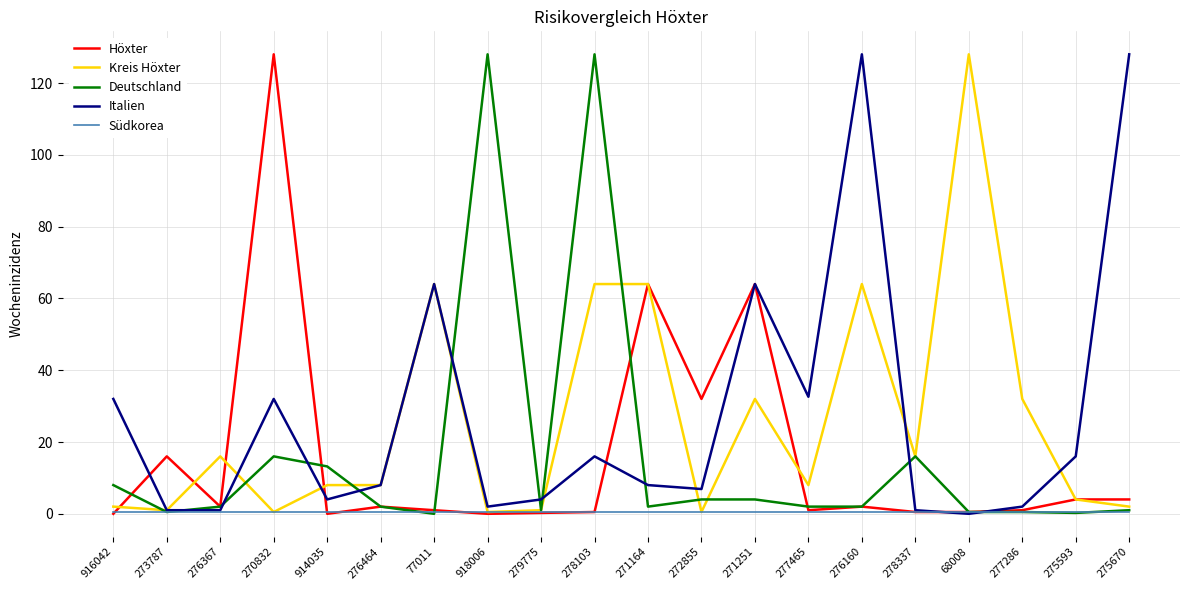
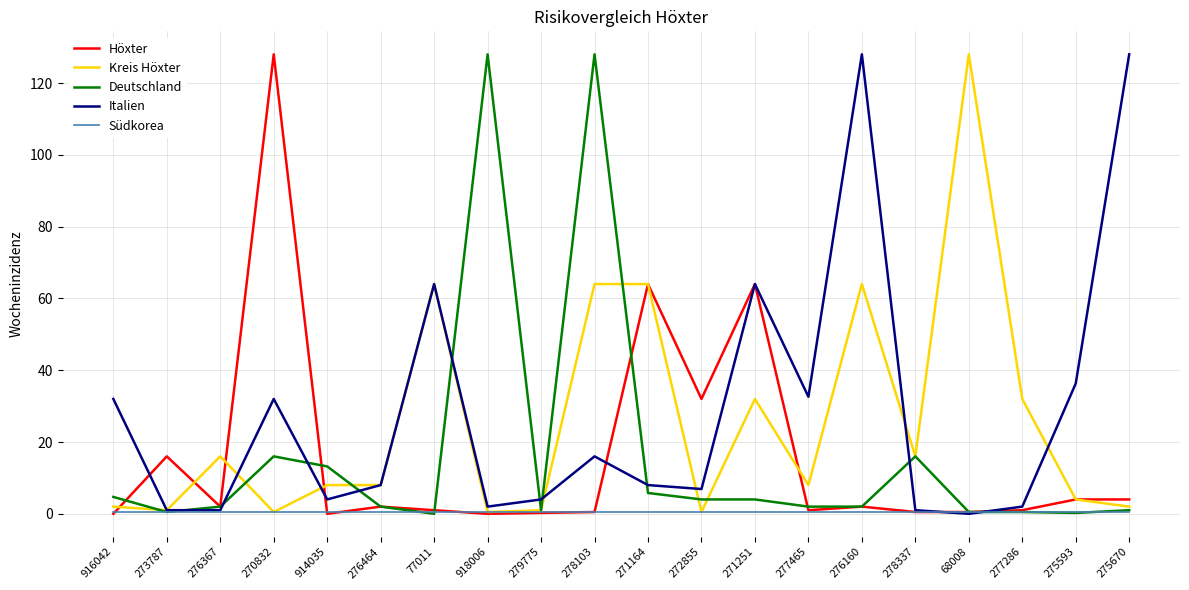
  {
    "Höxter": {
      "273787": 16,
      "270832": 128,
      "272855": 32,
      "275670": 4
    },
    "Kreis Höxter": {
      "916042": 2,
      "276367": 16,
      "914035": 8,
      "278103": 64,
      "271251": 32,
      "277465": 8,
      "276160": 64,
      "68008": 128,
      "277286": 32,
      "275670": 2
    },
    "Deutschland": {
-     "916042": 8,
+     "916042": 5,
      "270832": 16,
      "914035": 13,
      "918006": 128,
      "278103": 128,
-     "271164": 2,
+     "271164": 6,
      "272855": 4,
      "271251": 4,
      "277465": 2
    },
    "Italien": {
      "916042": 32,
      "270832": 32,
      "914035": 4,
      "918006": 2,
      "279775": 4,
      "278103": 16,
      "271164": 8,
      "272855": 7,
      "277465": 33,
      "276160": 128,
      "277286": 2,
-     "275593": 16,
+     "275593": 36,
      "275670": 128
    },
    "Südkorea": {
      "276464": 1,
      "271164": 1,
      "271251": 1,
      "276160": 1
    }
  }
